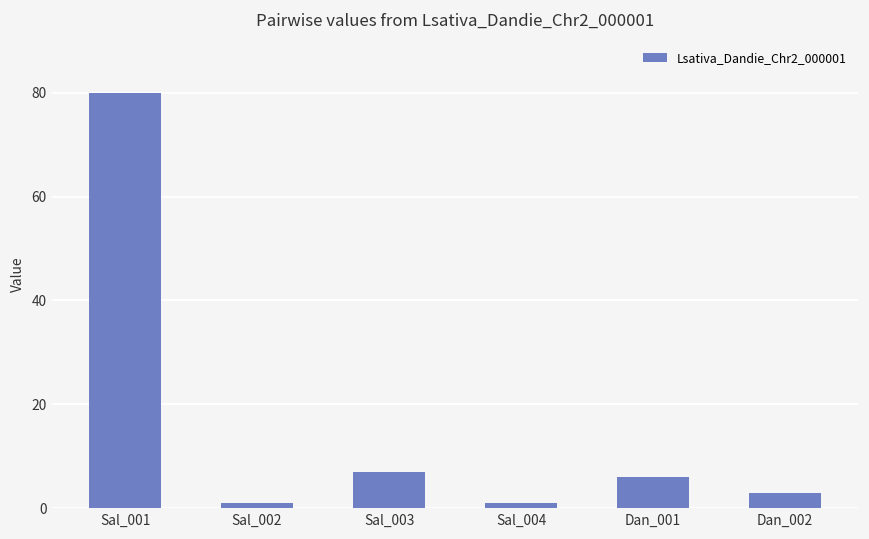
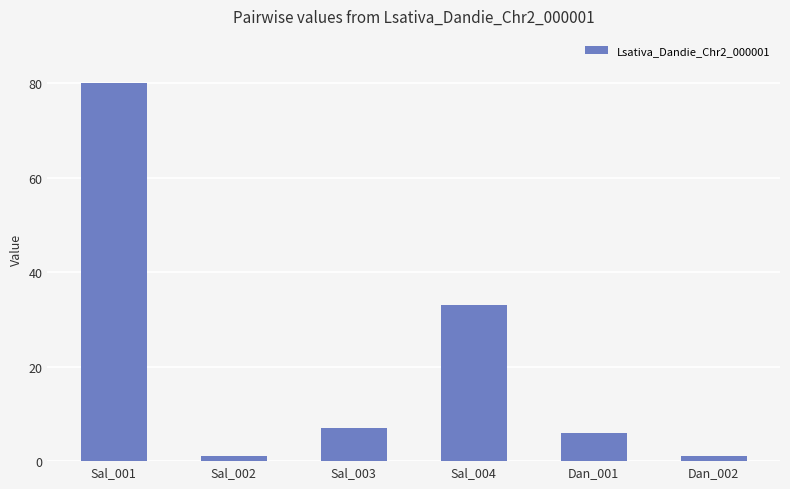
  {
    "Sal_001": 80,
    "Sal_002": 1,
    "Sal_003": 7,
-   "Sal_004": 1,
+   "Sal_004": 33,
    "Dan_001": 6,
-   "Dan_002": 3
+   "Dan_002": 1
  }
